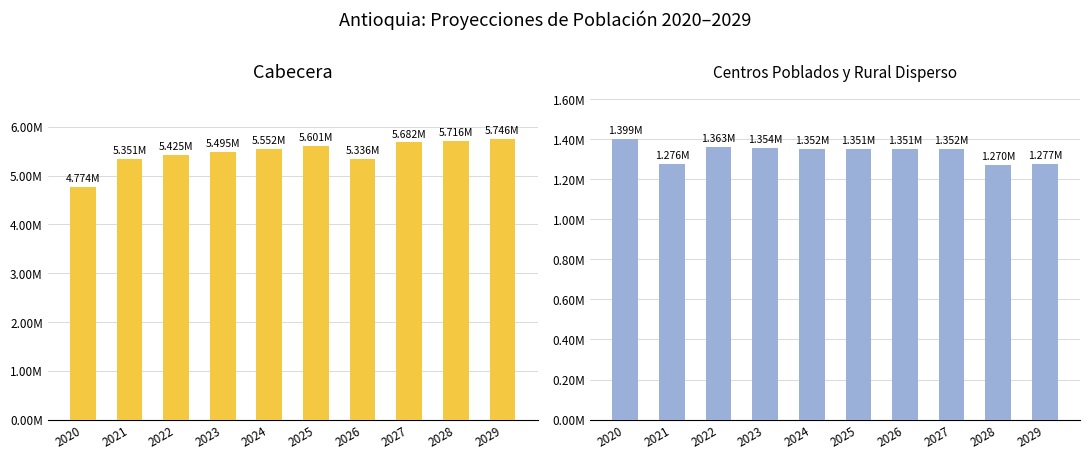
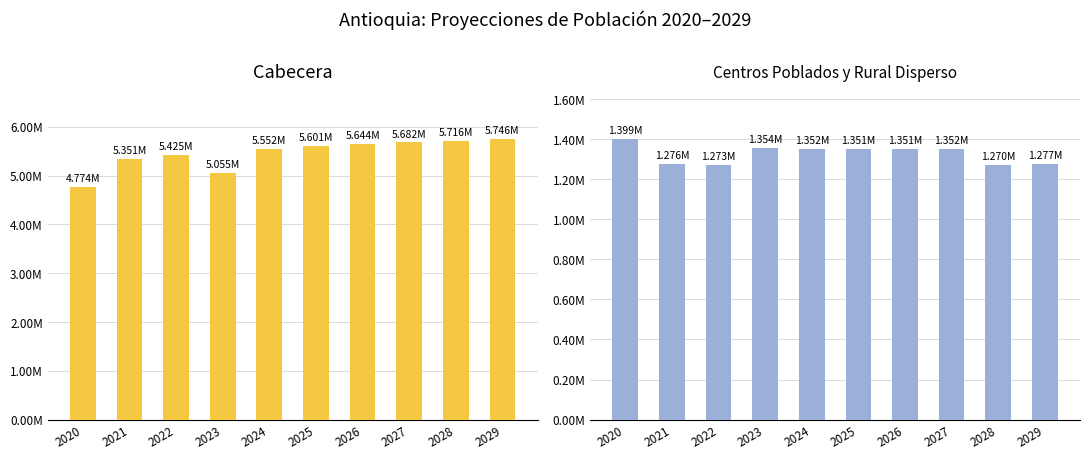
  {
    "Cabecera": {
      "2020": "4.774M",
      "2021": "5.351M",
      "2022": "5.425M",
-     "2023": "5.495M",
+     "2023": "5.055M",
      "2024": "5.552M",
      "2025": "5.601M",
-     "2026": "5.336M",
+     "2026": "5.644M",
      "2027": "5.682M",
      "2028": "5.716M",
      "2029": "5.746M"
    },
    "Centros Poblados y Rural Disperso": {
      "2020": "1.399M",
      "2021": "1.276M",
-     "2022": "1.363M",
+     "2022": "1.273M",
      "2023": "1.354M",
      "2024": "1.352M",
      "2025": "1.351M",
      "2026": "1.351M",
      "2027": "1.352M",
      "2028": "1.270M",
      "2029": "1.277M"
    }
  }
